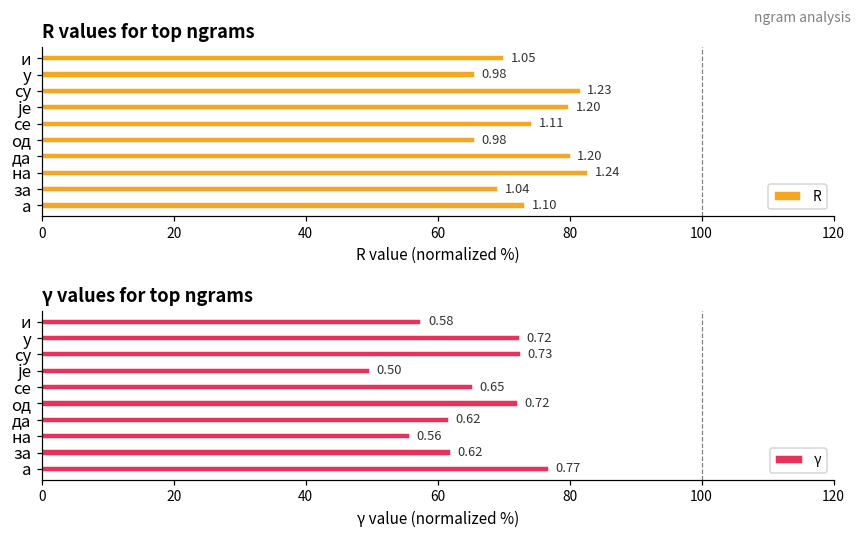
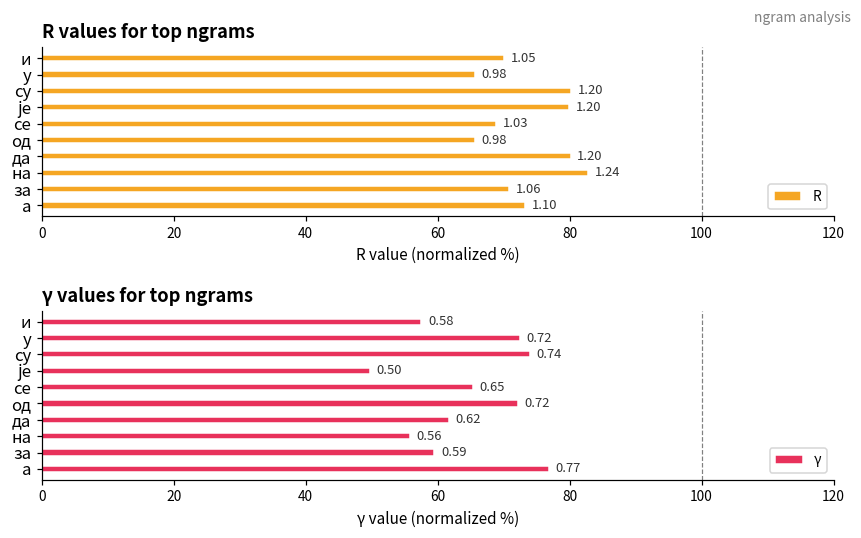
  {
    "R values for top ngrams": {
-     "су": 1.23,
-     "се": 1.11,
-     "за": 1.04
+     "су": 1.20,
+     "се": 1.03,
+     "за": 1.06
    },
    "γ values for top ngrams": {
-     "су": 0.73,
-     "за": 0.62
+     "су": 0.74,
+     "за": 0.59
    }
  }
